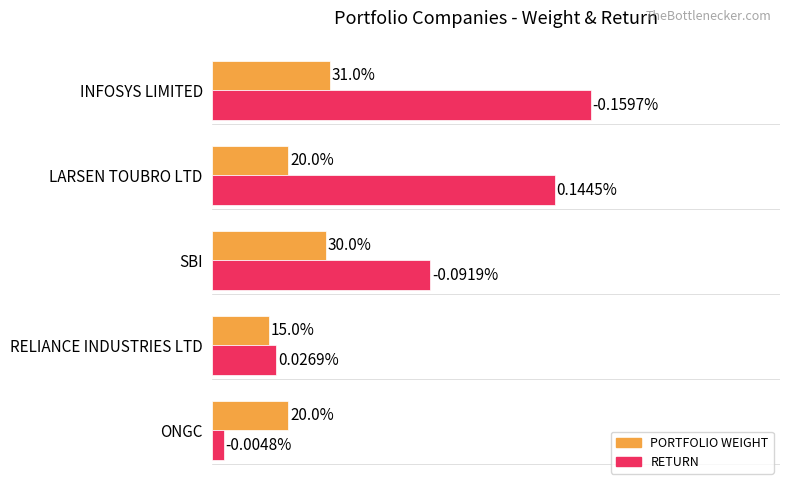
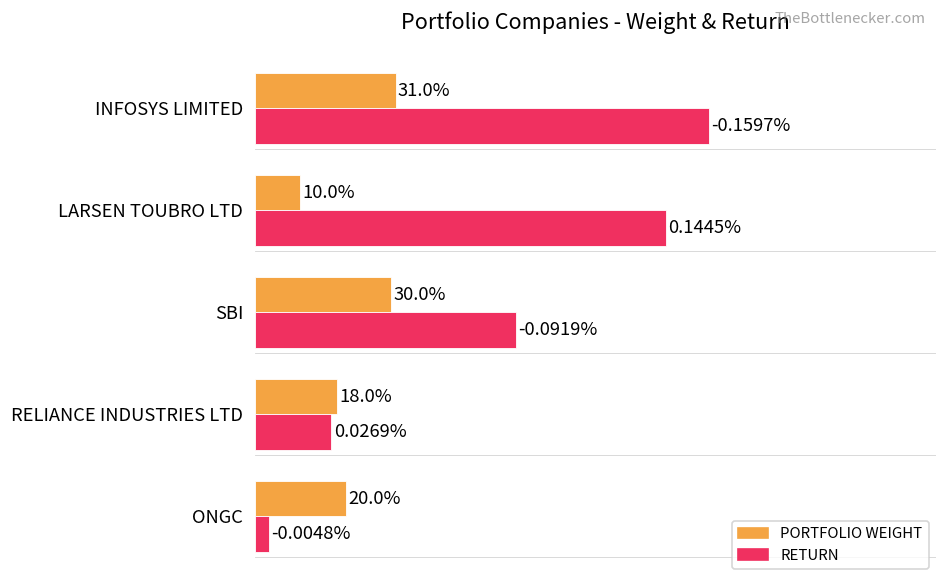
  {
    "PORTFOLIO WEIGHT": {
      "INFOSYS LIMITED": "31.0%",
-     "LARSEN TOUBRO LTD": "20.0%",
+     "LARSEN TOUBRO LTD": "10.0%",
      "SBI": "30.0%",
-     "RELIANCE INDUSTRIES LTD": "15.0%",
+     "RELIANCE INDUSTRIES LTD": "18.0%",
      "ONGC": "20.0%"
    }
  }
